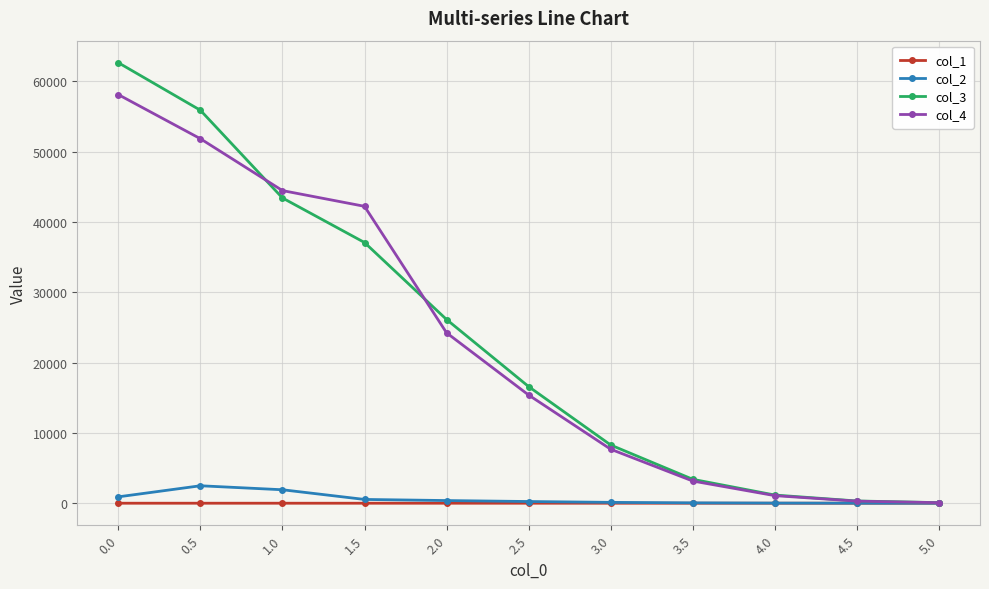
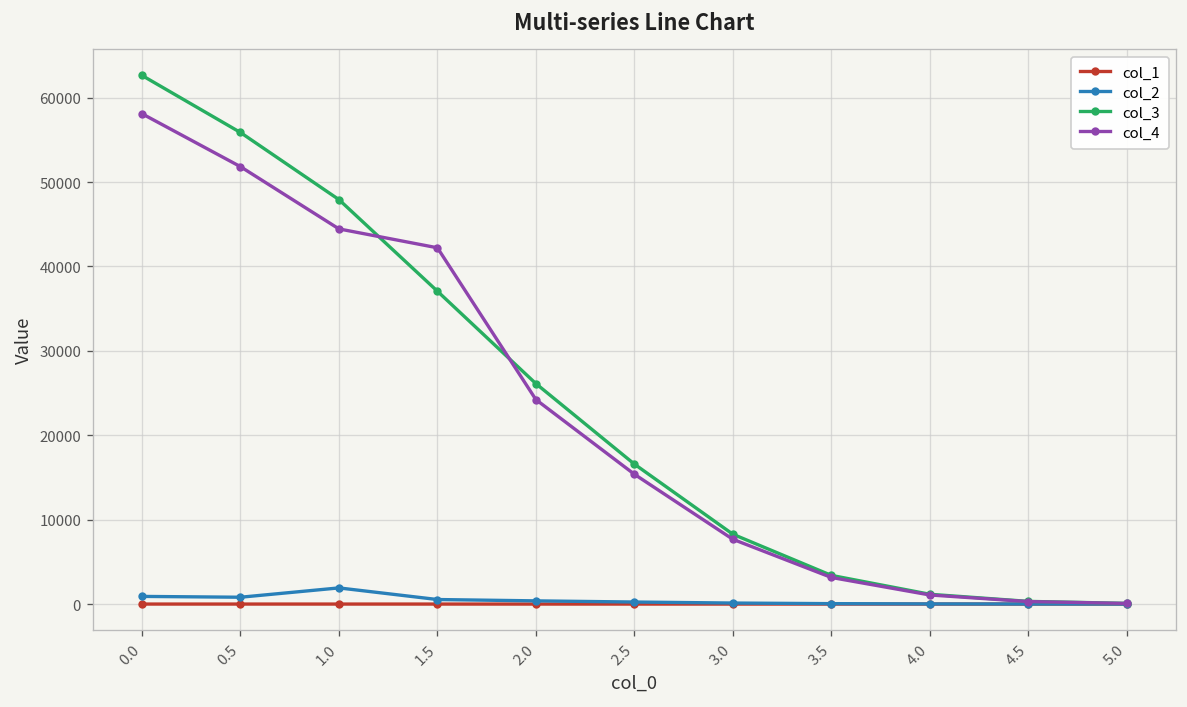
  {
    "col_1": {
      "0.0": 0,
      "0.5": 0,
      "1.0": 0,
      "1.5": 0,
      "2.0": 0
    },
    "col_2": {
      "0.0": 1000,
-     "0.5": 2000,
+     "0.5": 1000,
      "1.0": 2000,
      "1.5": 1000,
      "2.0": 0
    },
    "col_3": {
      "0.0": 63000,
      "0.5": 56000,
-     "1.0": 43000,
+     "1.0": 48000,
      "1.5": 37000,
      "2.0": 26000,
      "2.5": 17000,
      "3.0": 8000
    },
    "col_4": {
      "0.0": 58000,
      "0.5": 52000,
      "1.0": 44000,
      "1.5": 42000,
      "2.0": 24000,
      "2.5": 15000,
      "3.0": 8000
    }
  }
